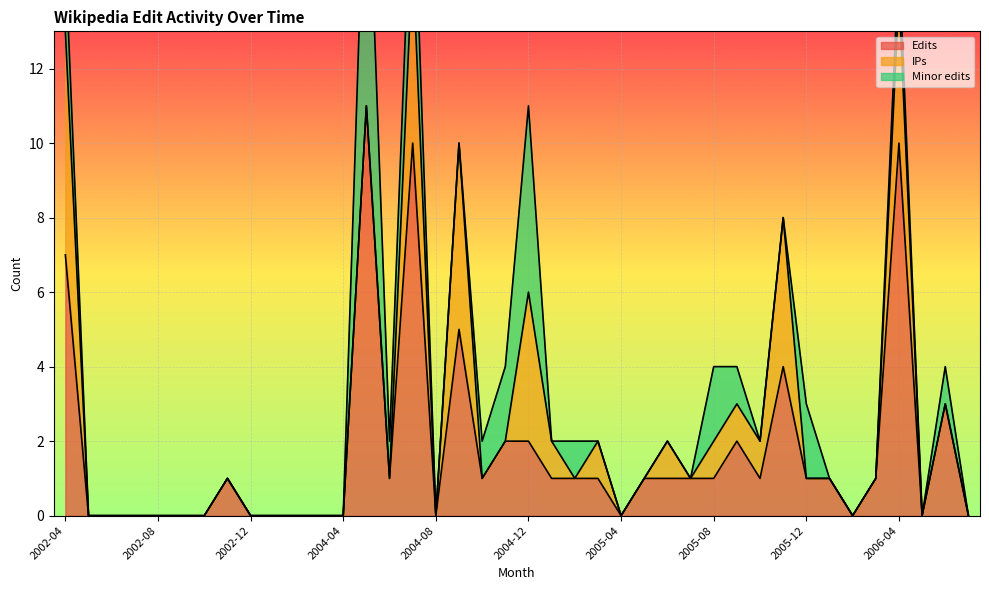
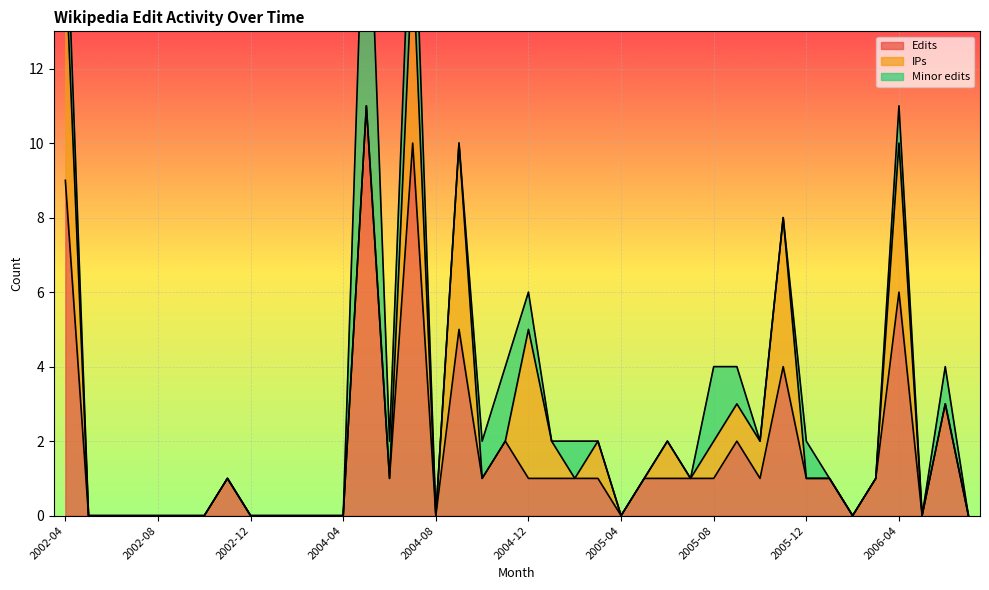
  {
    "Edits": {
-     "2002-04": 7,
-     "2004-12": 2,
+     "2002-04": 9,
+     "2004-12": 1,
      "2005-08": 1,
-     "2006-04": 10
+     "2006-04": 6
    },
    "IPs": {
      "2004-12": 4,
      "2005-08": 1
    },
    "Minor edits": {
-     "2004-12": 5,
+     "2004-12": 1,
      "2005-08": 2,
-     "2005-12": 2
+     "2005-12": 1
    }
  }
